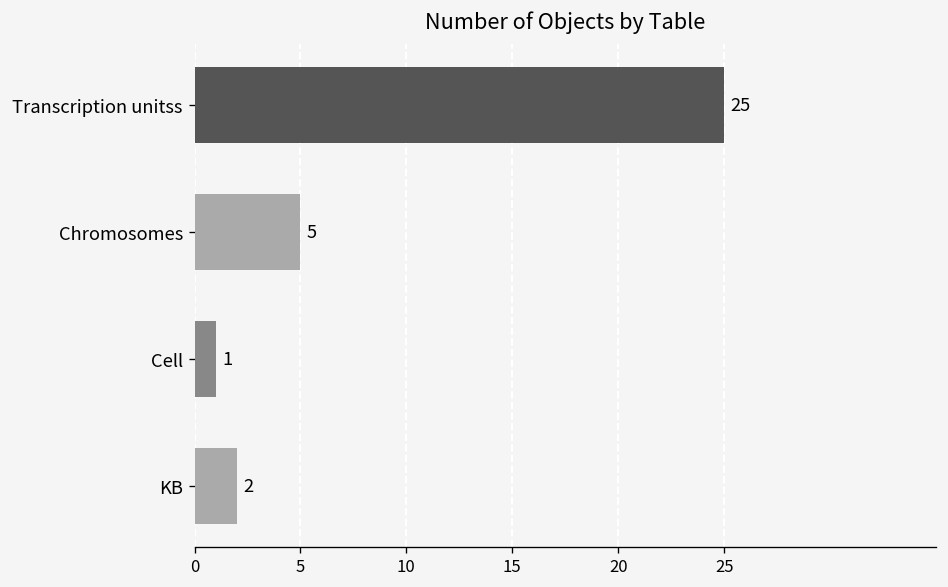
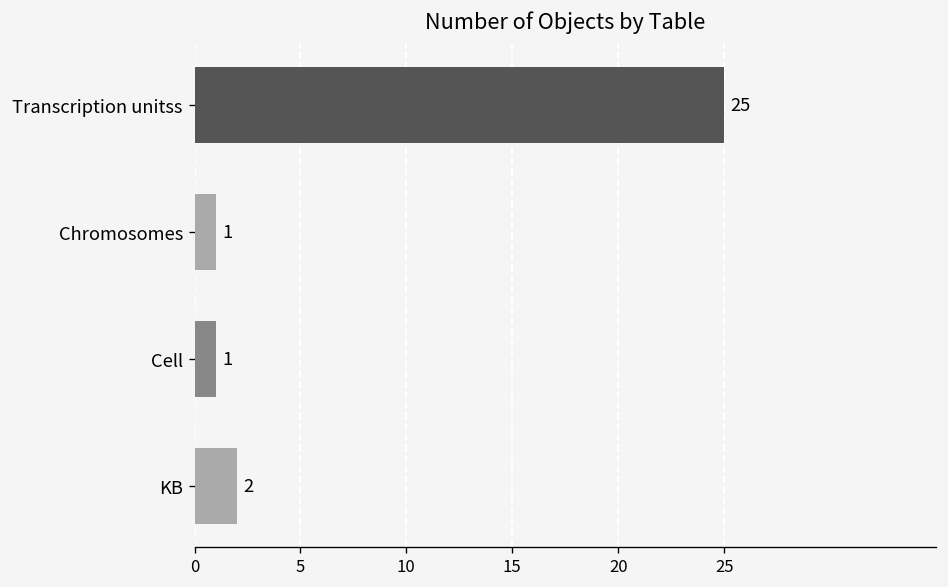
  {
    "Transcription unitss": 25,
-   "Chromosomes": 5,
+   "Chromosomes": 1,
    "Cell": 1,
    "KB": 2
  }
